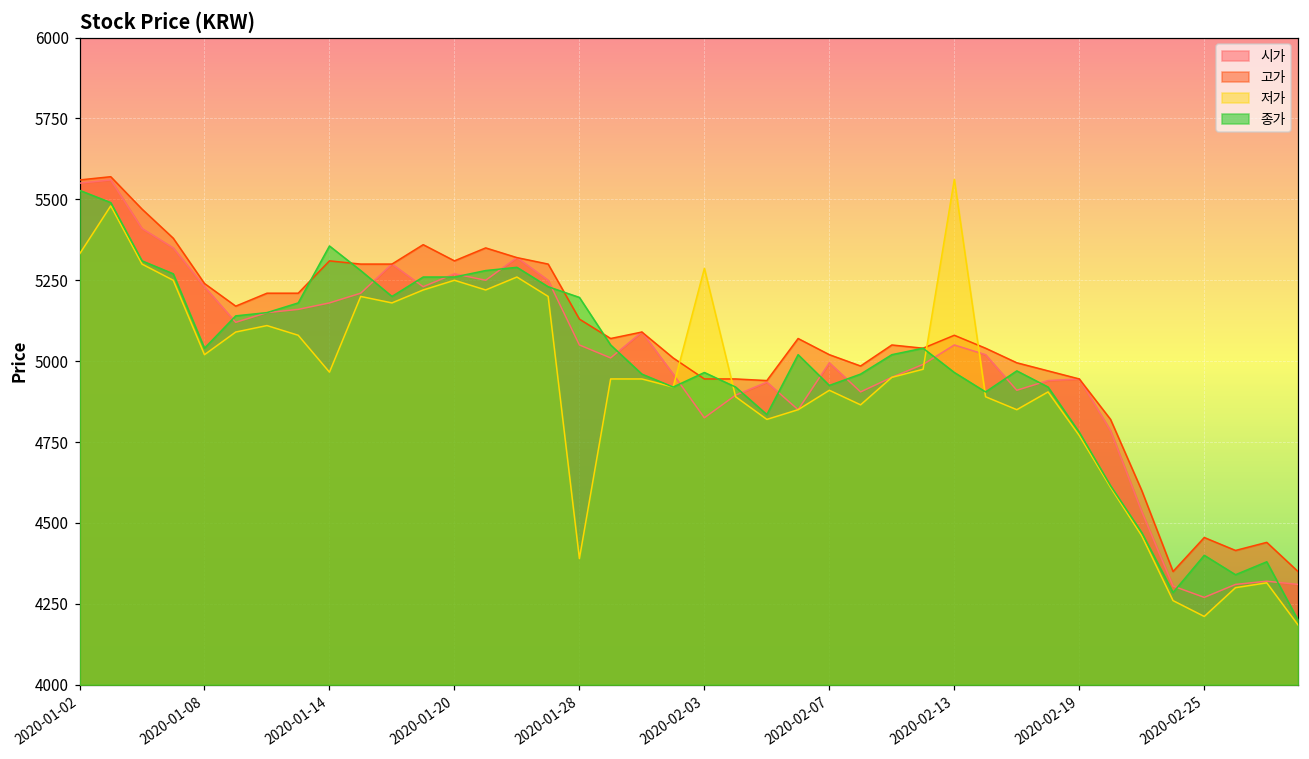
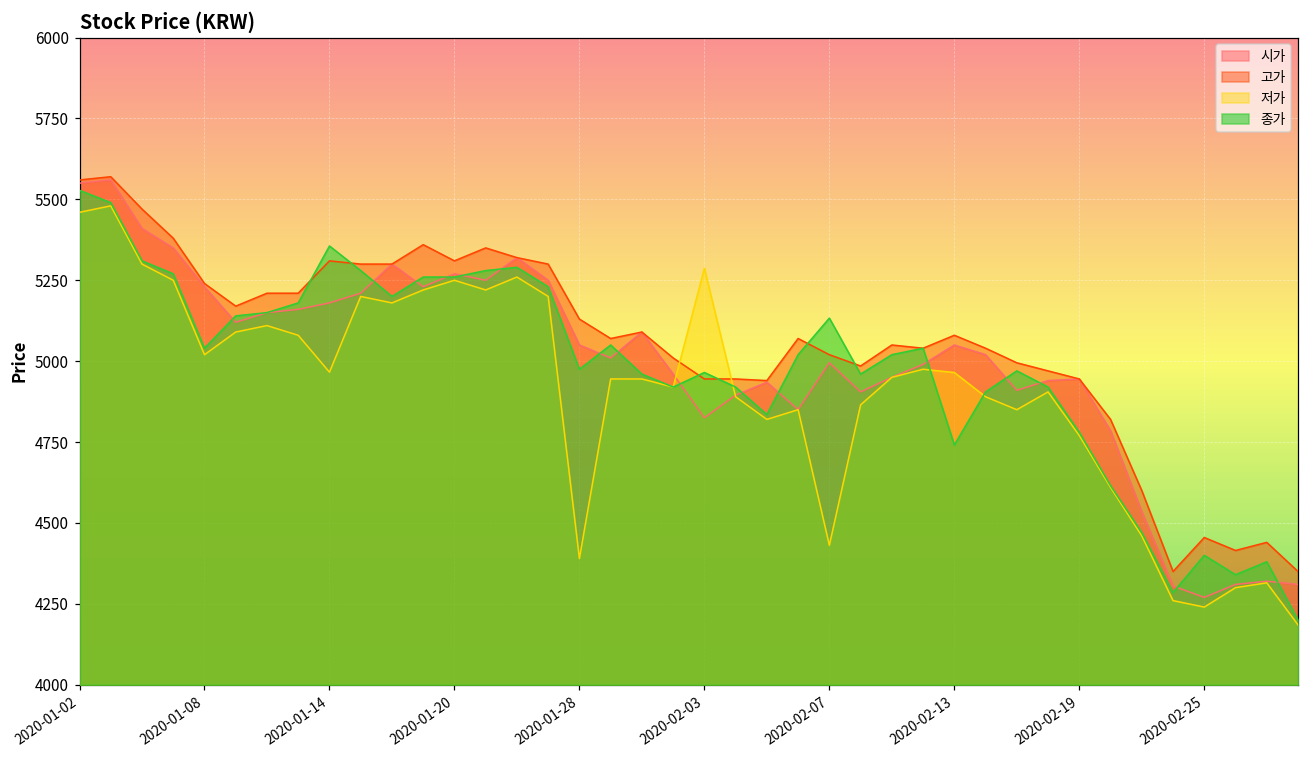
  {
    "저가": {
-     "2020-01-02": 5330,
+     "2020-01-02": 5460,
      "2020-01-08": 5020,
      "2020-01-14": 4970,
      "2020-01-20": 5250,
      "2020-01-28": 4390,
      "2020-02-03": 5290,
-     "2020-02-07": 4910,
-     "2020-02-13": 5560,
+     "2020-02-07": 4430,
+     "2020-02-13": 4970,
      "2020-02-19": 4770,
-     "2020-02-25": 4210
+     "2020-02-25": 4240
    },
    "종가": {
      "2020-01-02": 5530,
      "2020-01-08": 5040,
      "2020-01-14": 5360,
      "2020-01-20": 5260,
-     "2020-01-28": 5200,
+     "2020-01-28": 4980,
      "2020-02-03": 4970,
-     "2020-02-07": 4930,
-     "2020-02-13": 4970,
+     "2020-02-07": 5130,
+     "2020-02-13": 4740,
      "2020-02-19": 4780,
      "2020-02-25": 4400
    }
  }
